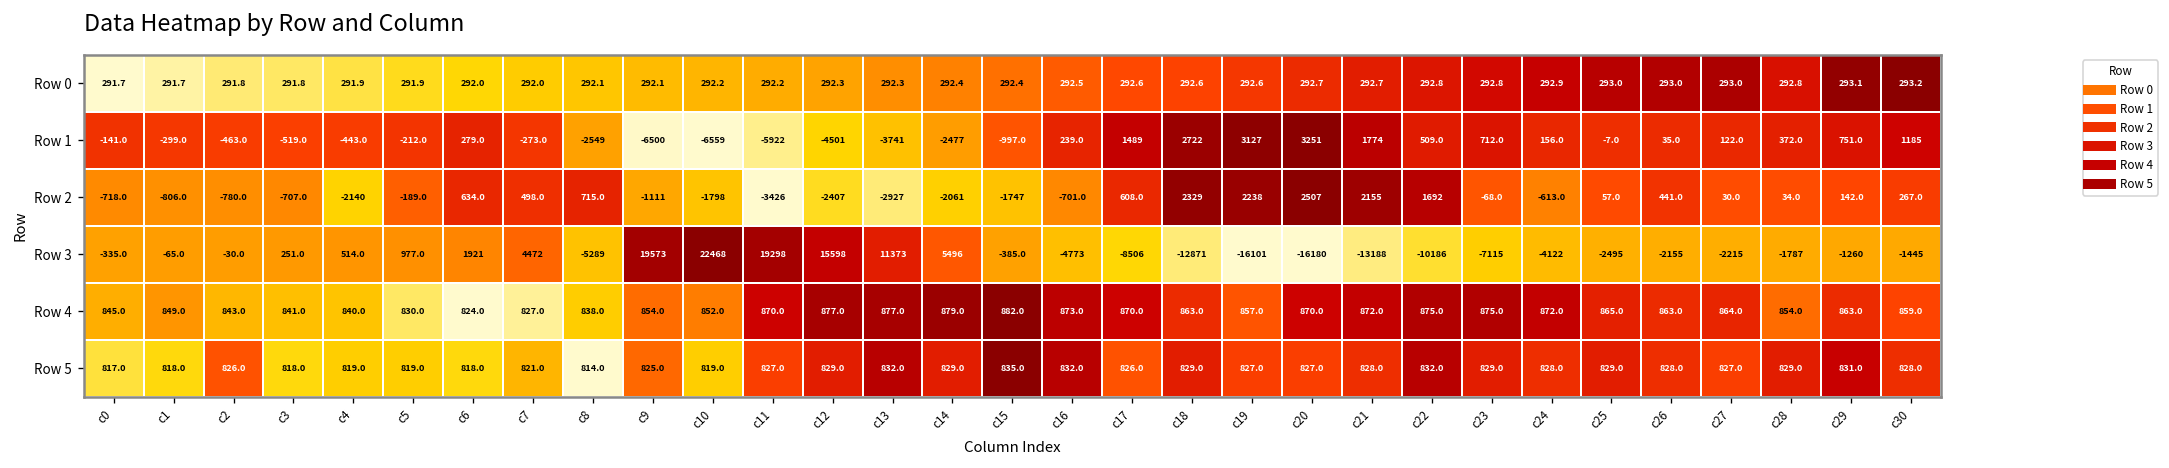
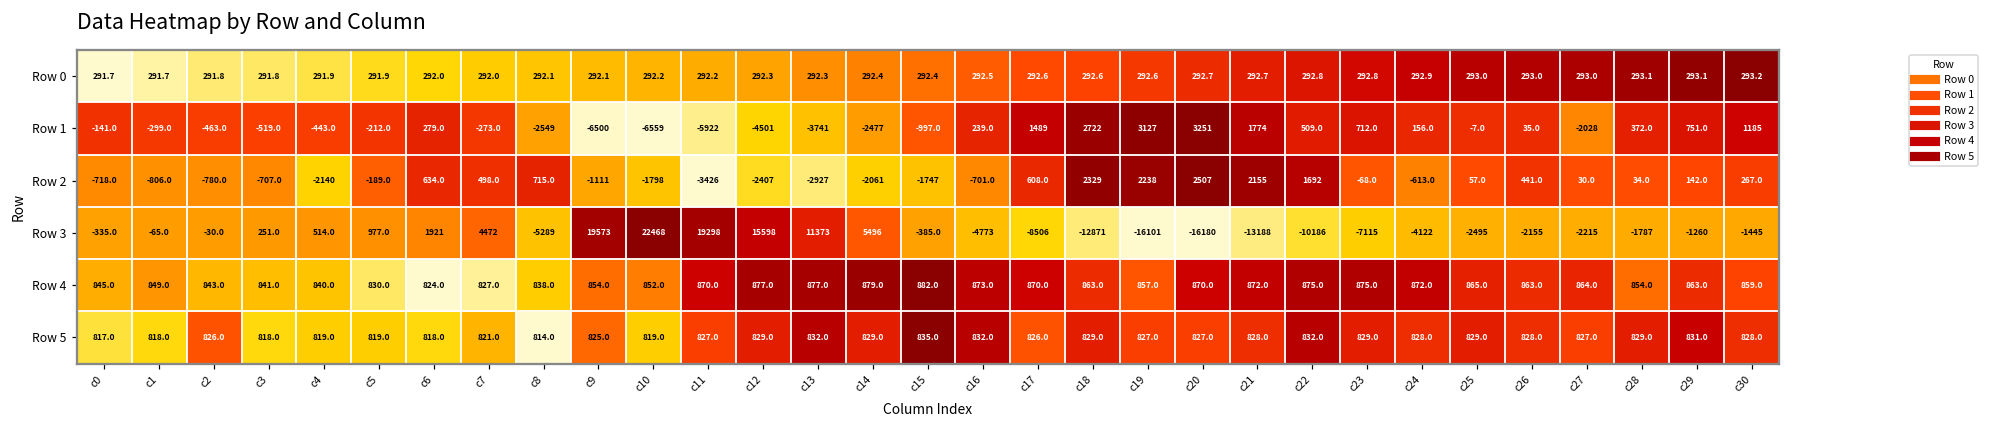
  {
    "Row 0": {
      "c0": 291.7,
      "c1": 291.7,
      "c2": 291.8,
      "c3": 291.8,
      "c4": 291.9,
      "c5": 291.9,
      "c6": 292.0,
      "c7": 292.0,
      "c8": 292.1,
      "c9": 292.1,
      "c10": 292.2,
      "c11": 292.2,
      "c12": 292.3,
      "c13": 292.3,
      "c14": 292.4,
      "c15": 292.4,
      "c16": 292.5,
      "c17": 292.6,
      "c18": 292.6,
      "c19": 292.6,
      "c20": 292.7,
      "c21": 292.7,
      "c22": 292.8,
      "c23": 292.8,
      "c24": 292.9,
      "c25": 293.0,
      "c26": 293.0,
      "c27": 293.0,
-     "c28": 292.8,
+     "c28": 293.1,
      "c29": 293.1,
      "c30": 293.2
    },
    "Row 1": {
      "c0": -141.0,
      "c1": -299.0,
      "c2": -463.0,
      "c3": -519.0,
      "c4": -443.0,
      "c5": -212.0,
      "c6": 279.0,
      "c7": -273.0,
      "c8": -2549,
      "c9": -6500,
      "c10": -6559,
      "c11": -5922,
      "c12": -4501,
      "c13": -3741,
      "c14": -2477,
      "c15": -997.0,
      "c16": 239.0,
      "c17": 1489,
      "c18": 2722,
      "c19": 3127,
      "c20": 3251,
      "c21": 1774,
      "c22": 509.0,
      "c23": 712.0,
      "c24": 156.0,
      "c25": -7.0,
      "c26": 35.0,
-     "c27": 122.0,
+     "c27": -2028,
      "c28": 372.0,
      "c29": 751.0,
      "c30": 1185
    },
    "Row 2": {
      "c0": -718.0,
      "c1": -806.0,
      "c2": -780.0,
      "c3": -707.0,
      "c4": -2140,
      "c5": -189.0,
      "c6": 634.0,
      "c7": 498.0,
      "c8": 715.0,
      "c9": -1111,
      "c10": -1798,
      "c11": -3426,
      "c12": -2407,
      "c13": -2927,
      "c14": -2061,
      "c15": -1747,
      "c16": -701.0,
      "c17": 608.0,
      "c18": 2329,
      "c19": 2238,
      "c20": 2507,
      "c21": 2155,
      "c22": 1692,
      "c23": -68.0,
      "c24": -613.0,
      "c25": 57.0,
      "c26": 441.0,
      "c27": 30.0,
      "c28": 34.0,
      "c29": 142.0,
      "c30": 267.0
    },
    "Row 3": {
      "c0": -335.0,
      "c1": -65.0,
      "c2": -30.0,
      "c3": 251.0,
      "c4": 514.0,
      "c5": 977.0,
      "c6": 1921,
      "c7": 4472,
      "c8": -5289,
      "c9": 19573,
      "c10": 22468,
      "c11": 19298,
      "c12": 15598,
      "c13": 11373,
      "c14": 5496,
      "c15": -385.0,
      "c16": -4773,
      "c17": -8506,
      "c18": -12871,
      "c19": -16101,
      "c20": -16180,
      "c21": -13188,
      "c22": -10186,
      "c23": -7115,
      "c24": -4122,
      "c25": -2495,
      "c26": -2155,
      "c27": -2215,
      "c28": -1787,
      "c29": -1260,
      "c30": -1445
    },
    "Row 4": {
      "c0": 845.0,
      "c1": 849.0,
      "c2": 843.0,
      "c3": 841.0,
      "c4": 840.0,
      "c5": 830.0,
      "c6": 824.0,
      "c7": 827.0,
      "c8": 838.0,
      "c9": 854.0,
      "c10": 852.0,
      "c11": 870.0,
      "c12": 877.0,
      "c13": 877.0,
      "c14": 879.0,
      "c15": 882.0,
      "c16": 873.0,
      "c17": 870.0,
      "c18": 863.0,
      "c19": 857.0,
      "c20": 870.0,
      "c21": 872.0,
      "c22": 875.0,
      "c23": 875.0,
      "c24": 872.0,
      "c25": 865.0,
      "c26": 863.0,
      "c27": 864.0,
      "c28": 854.0,
      "c29": 863.0,
      "c30": 859.0
    },
    "Row 5": {
      "c0": 817.0,
      "c1": 818.0,
      "c2": 826.0,
      "c3": 818.0,
      "c4": 819.0,
      "c5": 819.0,
      "c6": 818.0,
      "c7": 821.0,
      "c8": 814.0,
      "c9": 825.0,
      "c10": 819.0,
      "c11": 827.0,
      "c12": 829.0,
      "c13": 832.0,
      "c14": 829.0,
      "c15": 835.0,
      "c16": 832.0,
      "c17": 826.0,
      "c18": 829.0,
      "c19": 827.0,
      "c20": 827.0,
      "c21": 828.0,
      "c22": 832.0,
      "c23": 829.0,
      "c24": 828.0,
      "c25": 829.0,
      "c26": 828.0,
      "c27": 827.0,
      "c28": 829.0,
      "c29": 831.0,
      "c30": 828.0
    }
  }
